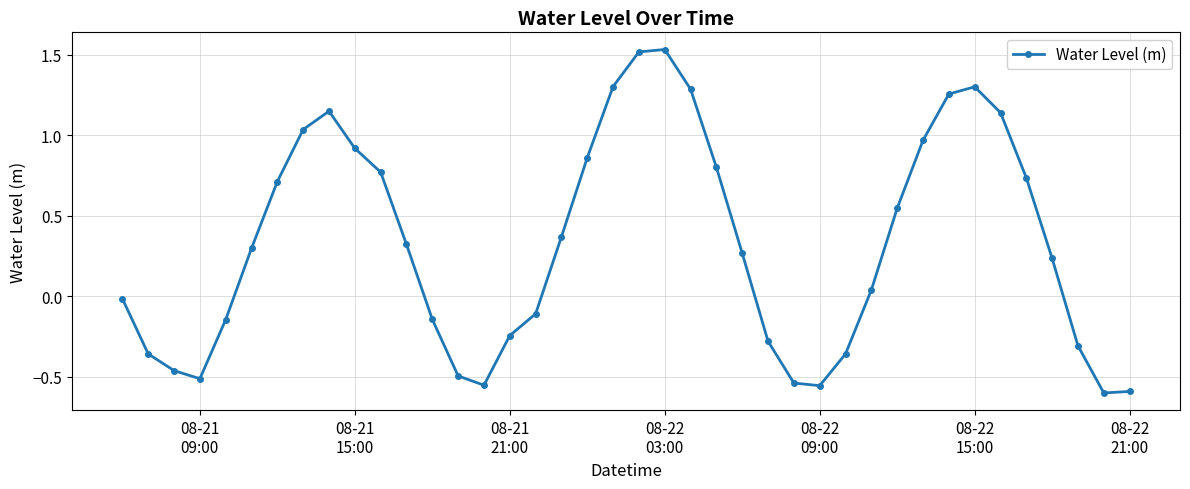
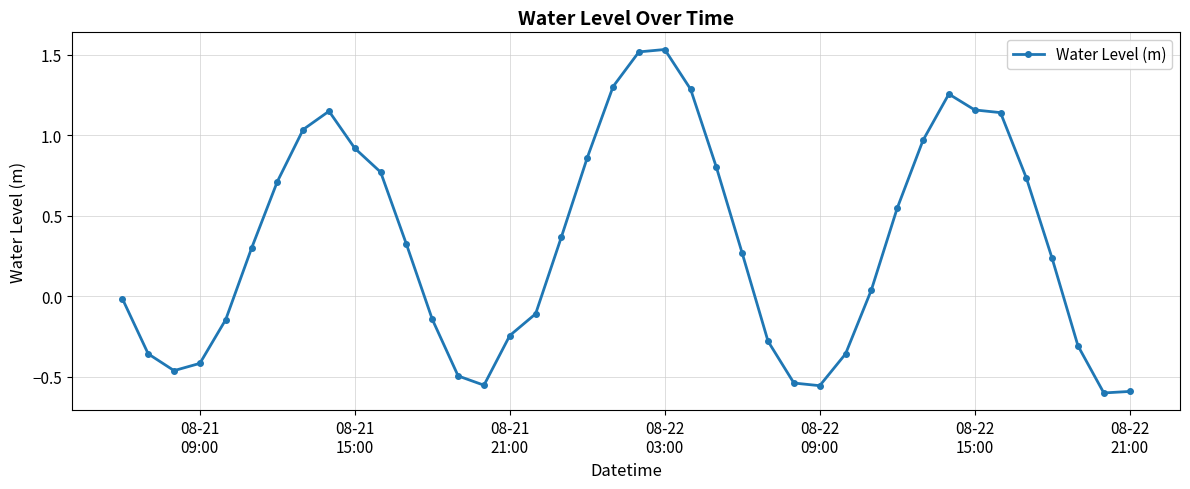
  {
-   "08-21 09:00": -0.51,
+   "08-21 09:00": -0.42,
    "08-21 15:00": 0.92,
    "08-21 21:00": -0.24,
    "08-22 03:00": 1.53,
    "08-22 09:00": -0.56,
-   "08-22 15:00": 1.30,
+   "08-22 15:00": 1.16,
    "08-22 21:00": -0.59
  }
